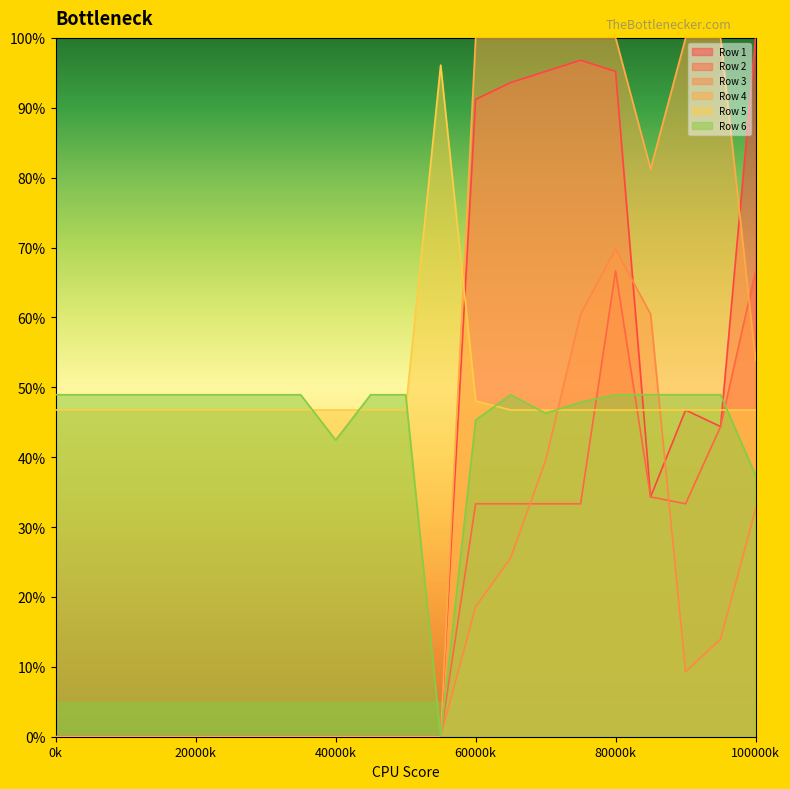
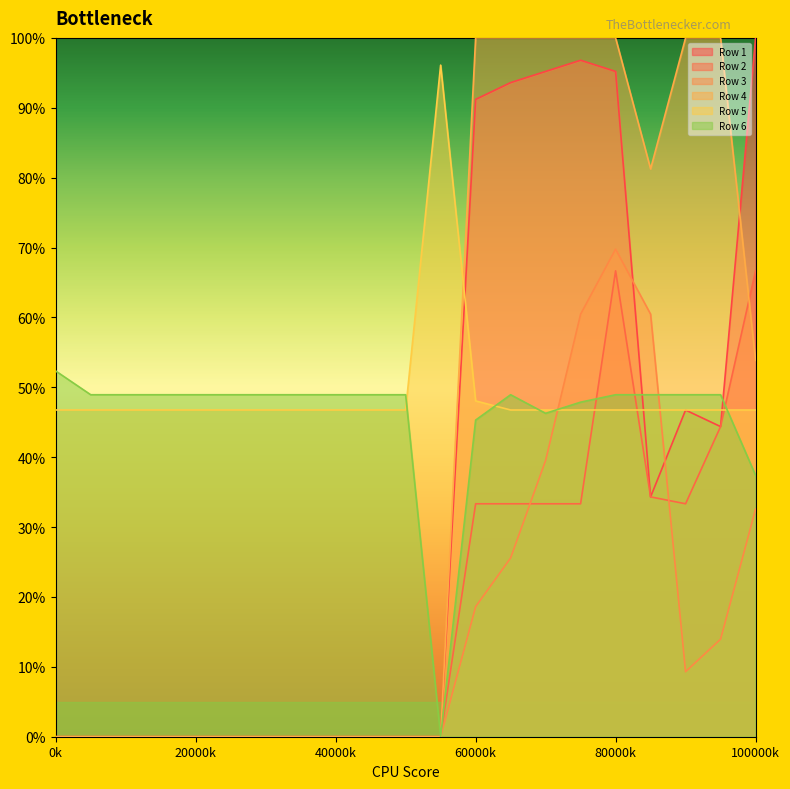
  {
    "Row 6": {
-     "0k": "49%",
+     "0k": "52%",
      "20000k": "49%",
-     "40000k": "42%",
+     "40000k": "49%",
      "60000k": "45%",
      "80000k": "49%",
      "100000k": "37%"
    }
  }
